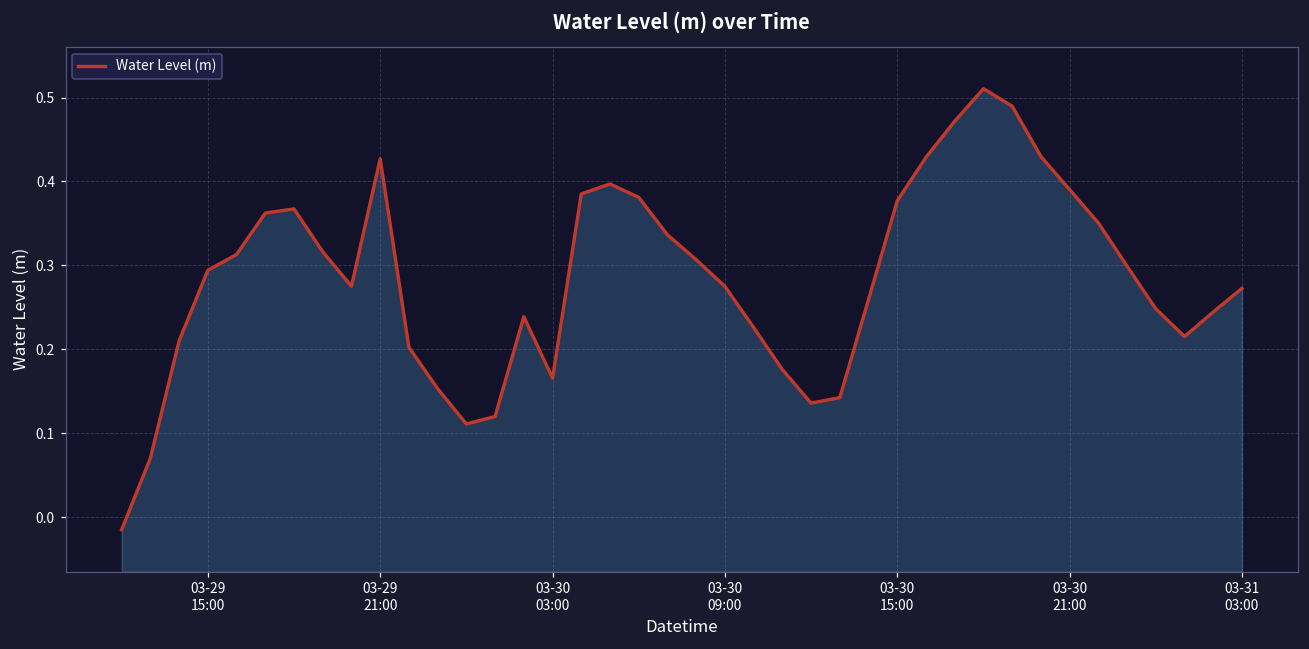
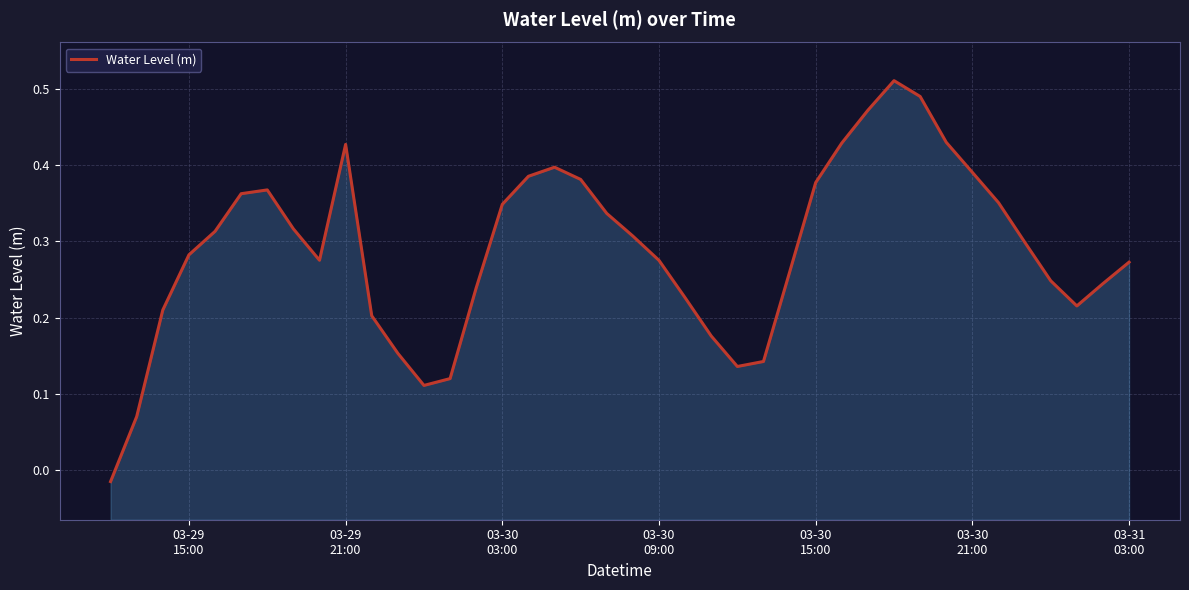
  {
-   "03-29 15:00": 0.29,
+   "03-29 15:00": 0.28,
    "03-29 21:00": 0.43,
-   "03-30 03:00": 0.17,
+   "03-30 03:00": 0.35,
    "03-30 09:00": 0.27,
    "03-30 15:00": 0.38,
    "03-30 21:00": 0.39,
    "03-31 03:00": 0.27
  }
